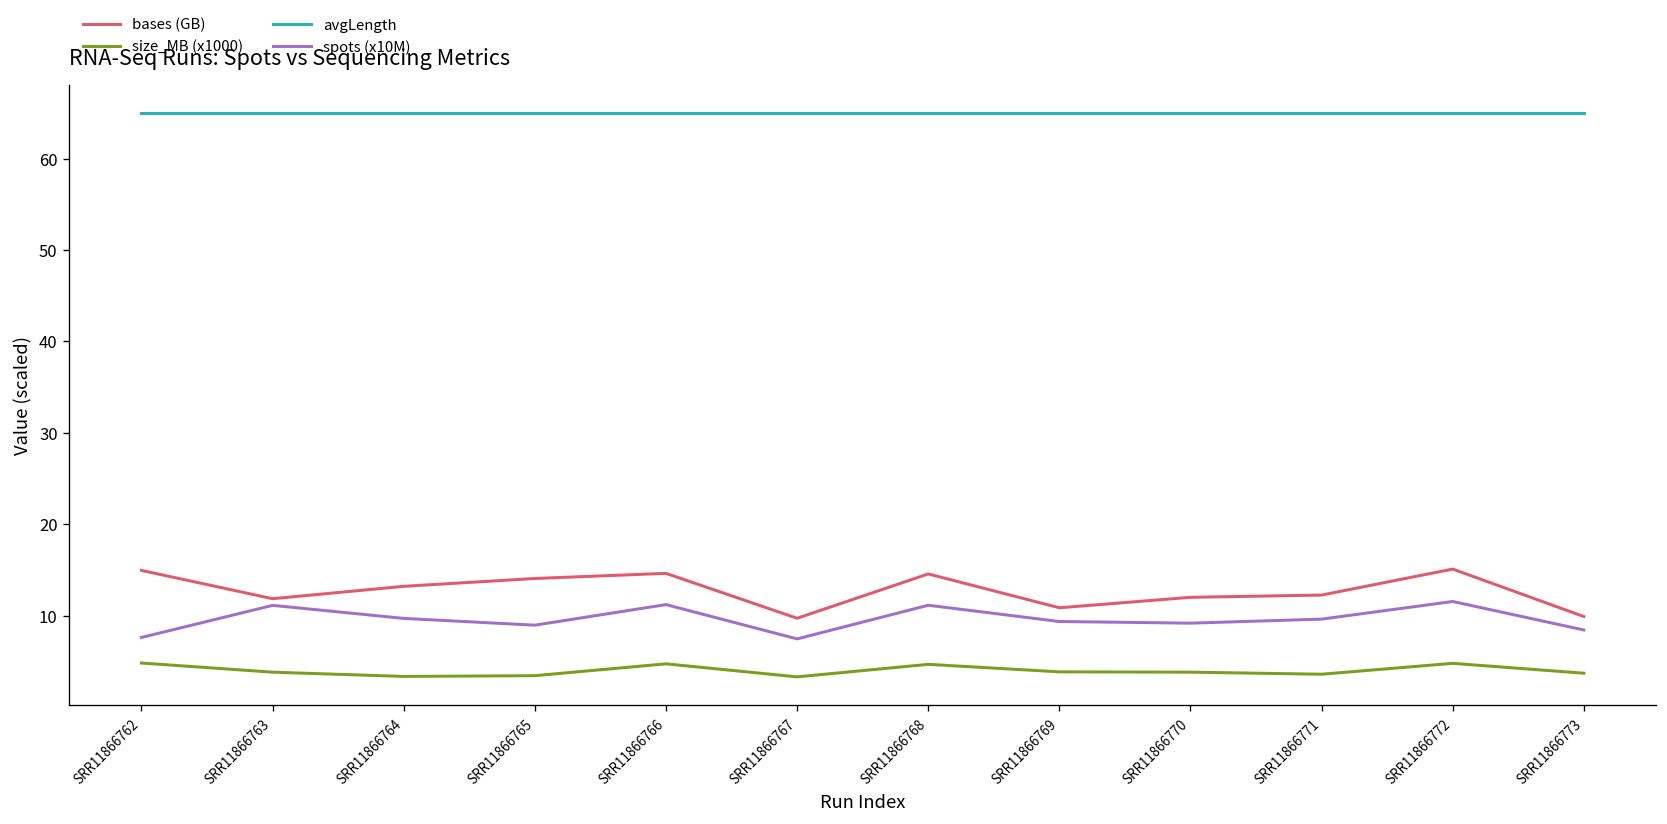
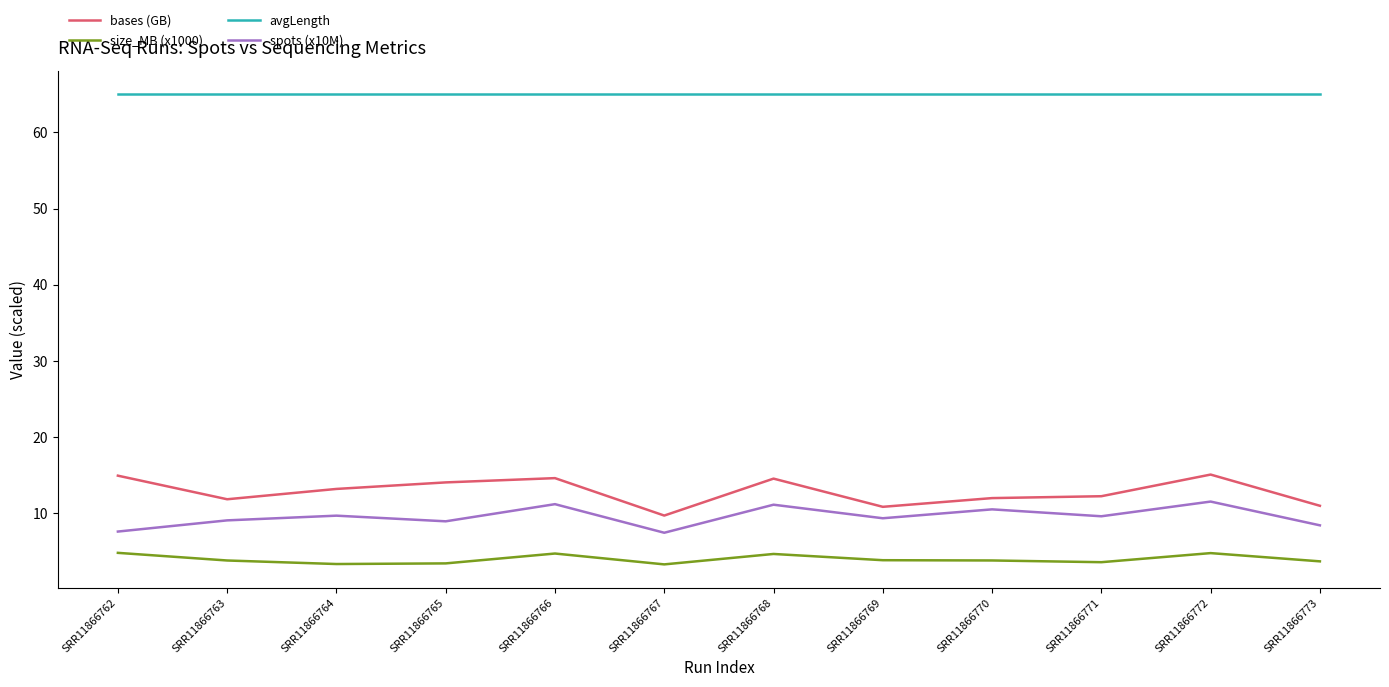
  {
    "bases (GB)": {
      "SRR11866762": 15,
      "SRR11866763": 12,
      "SRR11866764": 13,
      "SRR11866765": 14,
      "SRR11866766": 15,
      "SRR11866767": 10,
      "SRR11866768": 15,
      "SRR11866769": 11,
      "SRR11866770": 12,
      "SRR11866771": 12,
      "SRR11866772": 15,
-     "SRR11866773": 10
+     "SRR11866773": 11
    },
    "size_MB (x1000)": {
      "SRR11866762": 5,
      "SRR11866763": 4,
      "SRR11866764": 3,
      "SRR11866765": 3,
      "SRR11866766": 5,
      "SRR11866767": 3,
      "SRR11866768": 5,
      "SRR11866769": 4,
      "SRR11866770": 4,
      "SRR11866771": 4,
      "SRR11866772": 5,
      "SRR11866773": 4
    },
    "avgLength": {
      "SRR11866762": 65,
      "SRR11866763": 65,
      "SRR11866764": 65,
      "SRR11866765": 65,
      "SRR11866766": 65,
      "SRR11866767": 65,
      "SRR11866768": 65,
      "SRR11866769": 65,
      "SRR11866770": 65,
      "SRR11866771": 65,
      "SRR11866772": 65,
      "SRR11866773": 65
    },
    "spots (x10M)": {
      "SRR11866762": 8,
-     "SRR11866763": 11,
+     "SRR11866763": 9,
      "SRR11866764": 10,
      "SRR11866765": 9,
      "SRR11866766": 11,
      "SRR11866767": 7,
      "SRR11866768": 11,
      "SRR11866769": 9,
-     "SRR11866770": 9,
+     "SRR11866770": 11,
      "SRR11866771": 10,
      "SRR11866772": 12,
      "SRR11866773": 8
    }
  }
